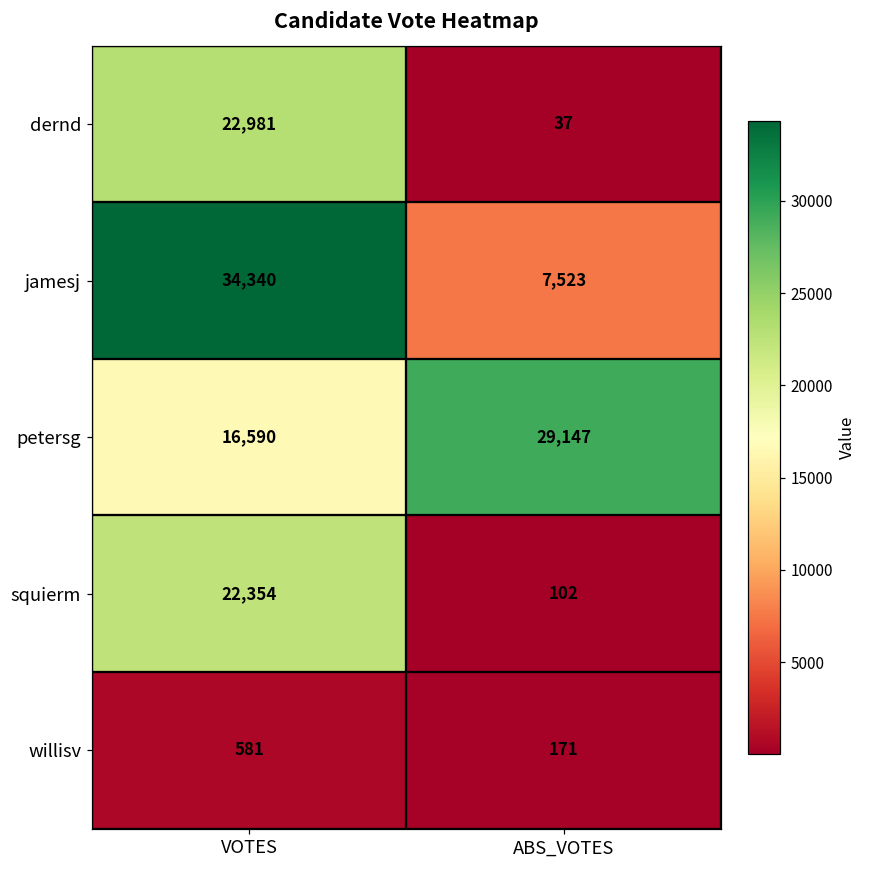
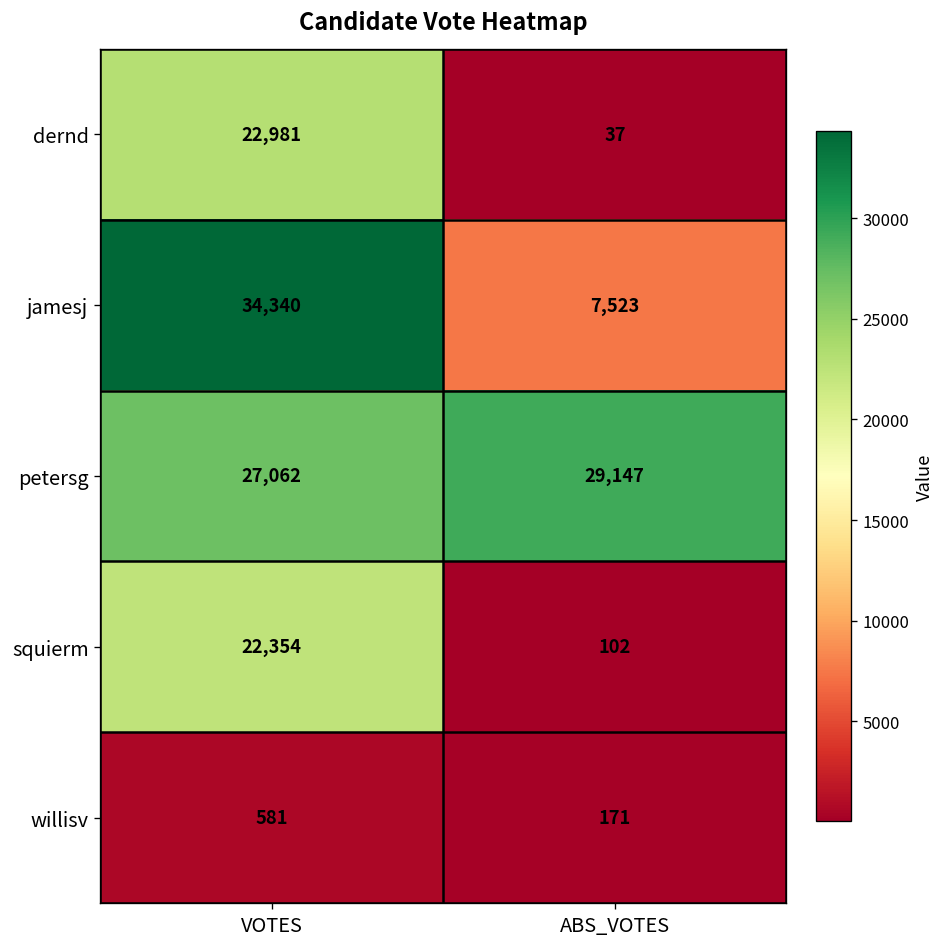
  {
    "dernd": {
      "VOTES": "22,981",
      "ABS_VOTES": "37"
    },
    "jamesj": {
      "VOTES": "34,340",
      "ABS_VOTES": "7,523"
    },
    "petersg": {
-     "VOTES": "16,590",
+     "VOTES": "27,062",
      "ABS_VOTES": "29,147"
    },
    "squierm": {
      "VOTES": "22,354",
      "ABS_VOTES": "102"
    },
    "willisv": {
      "VOTES": "581",
      "ABS_VOTES": "171"
    }
  }
